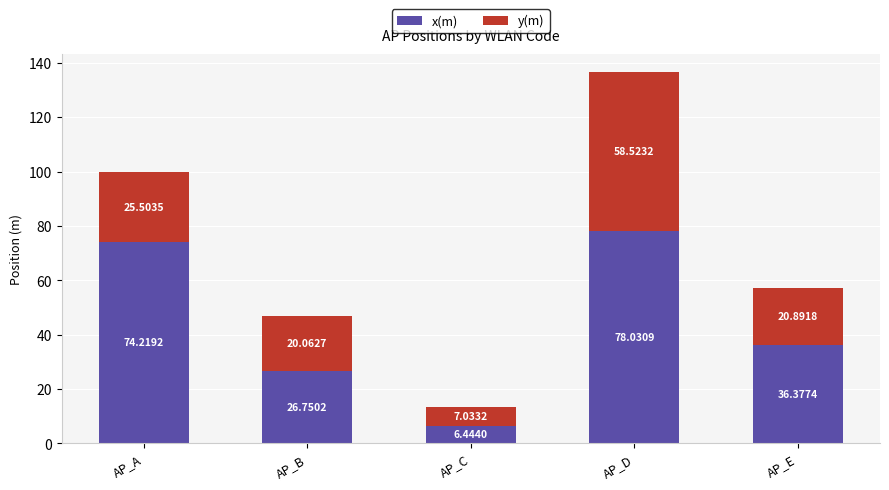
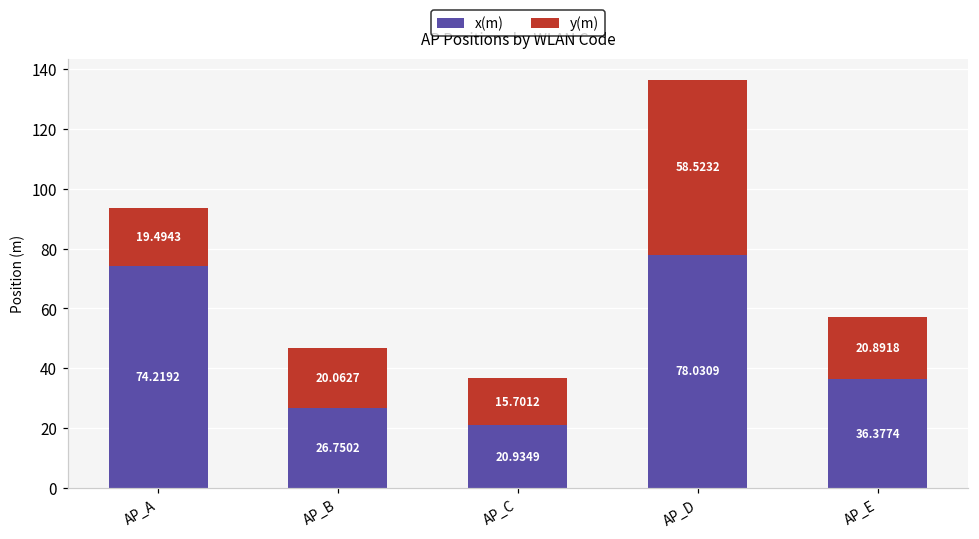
  {
    "x(m)": {
      "AP_A": 74.2192,
      "AP_B": 26.7502,
-     "AP_C": 6.4440,
+     "AP_C": 20.9349,
      "AP_D": 78.0309,
      "AP_E": 36.3774
    },
    "y(m)": {
-     "AP_A": 25.5035,
+     "AP_A": 19.4943,
      "AP_B": 20.0627,
-     "AP_C": 7.0332,
+     "AP_C": 15.7012,
      "AP_D": 58.5232,
      "AP_E": 20.8918
    }
  }
